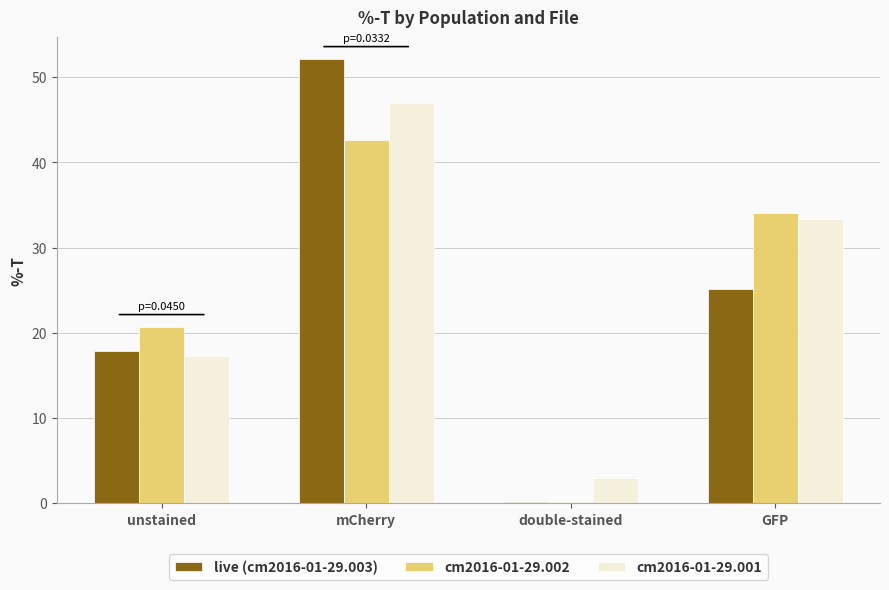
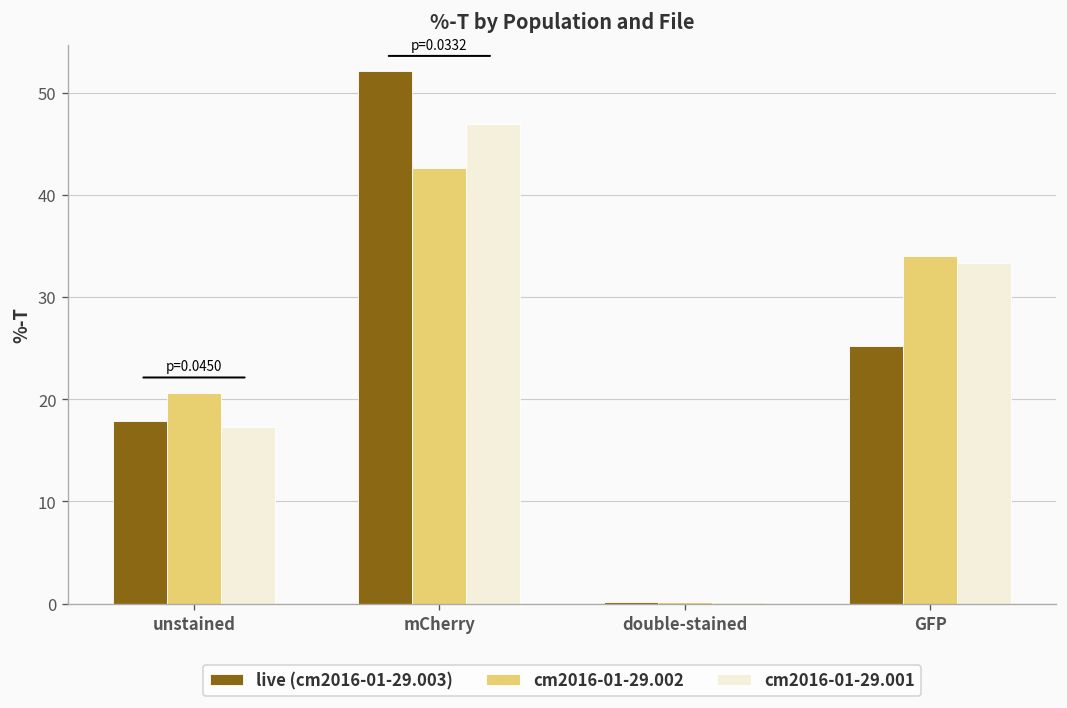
  {
    "live (cm2016-01-29.003)": {
      "unstained": 18,
      "mCherry": 52,
      "GFP": 25
    },
    "cm2016-01-29.002": {
      "mCherry": 43,
      "GFP": 34
    },
    "cm2016-01-29.001": {
      "unstained": 17,
      "mCherry": 47,
-     "double-stained": 3,
+     "double-stained": 0,
      "GFP": 33
    }
  }
